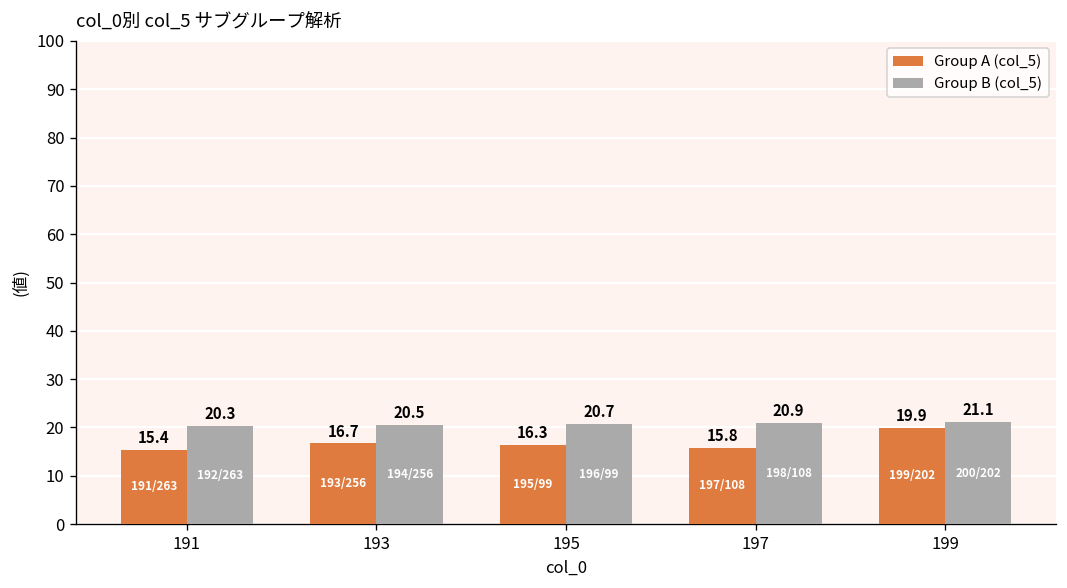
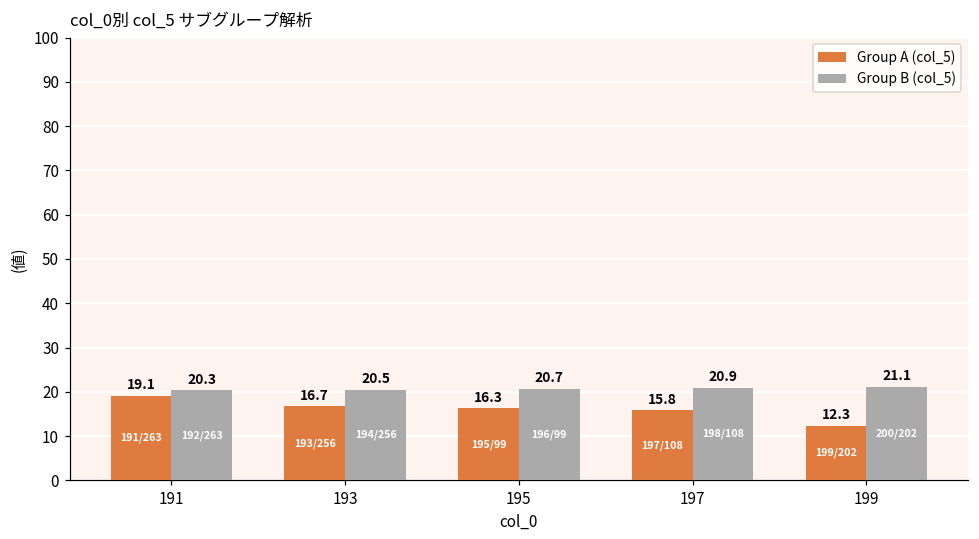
  {
    "Group A (col_5)": {
-     "191": 15.4,
+     "191": 19.1,
      "193": 16.7,
      "195": 16.3,
      "197": 15.8,
-     "199": 19.9
+     "199": 12.3
    },
    "Group B (col_5)": {
      "191": 20.3,
      "193": 20.5,
      "195": 20.7,
      "197": 20.9,
      "199": 21.1
    }
  }
